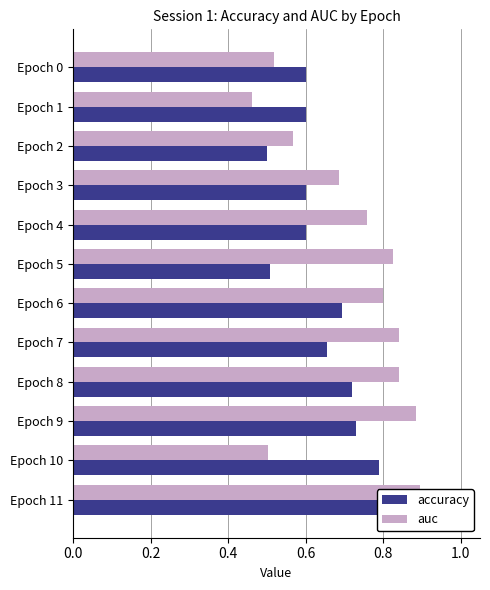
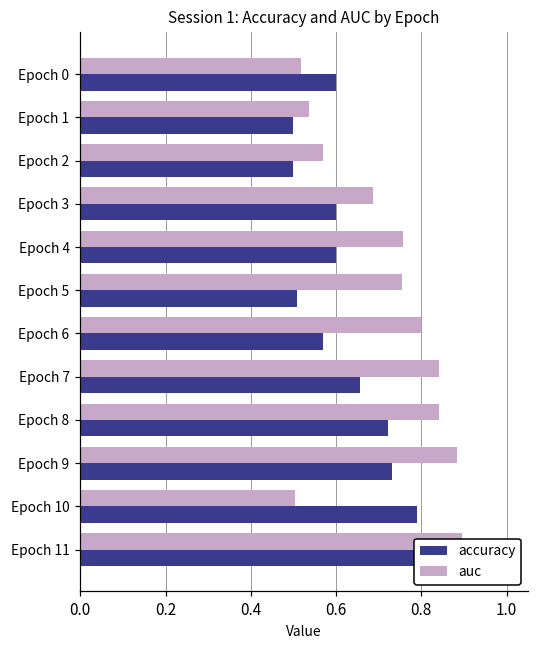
  {
    "accuracy": {
      "Epoch 0": 0.60,
-     "Epoch 1": 0.6,
+     "Epoch 1": 0.5,
      "Epoch 2": 0.50,
      "Epoch 3": 0.60,
      "Epoch 4": 0.60,
      "Epoch 5": 0.51,
-     "Epoch 6": 0.69,
+     "Epoch 6": 0.57,
      "Epoch 7": 0.66,
      "Epoch 8": 0.72,
      "Epoch 9": 0.73,
      "Epoch 10": 0.79
    },
    "auc": {
      "Epoch 0": 0.52,
-     "Epoch 1": 0.46,
+     "Epoch 1": 0.54,
      "Epoch 2": 0.57,
      "Epoch 3": 0.69,
      "Epoch 4": 0.76,
-     "Epoch 5": 0.83,
+     "Epoch 5": 0.75,
      "Epoch 6": 0.80,
      "Epoch 7": 0.84,
      "Epoch 8": 0.84,
      "Epoch 9": 0.88,
      "Epoch 10": 0.50
    }
  }
